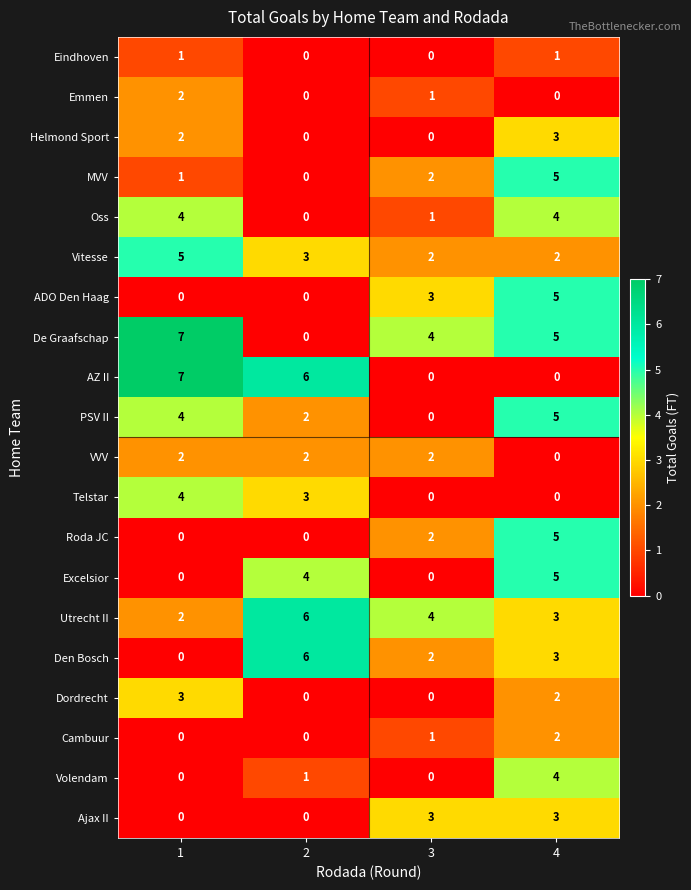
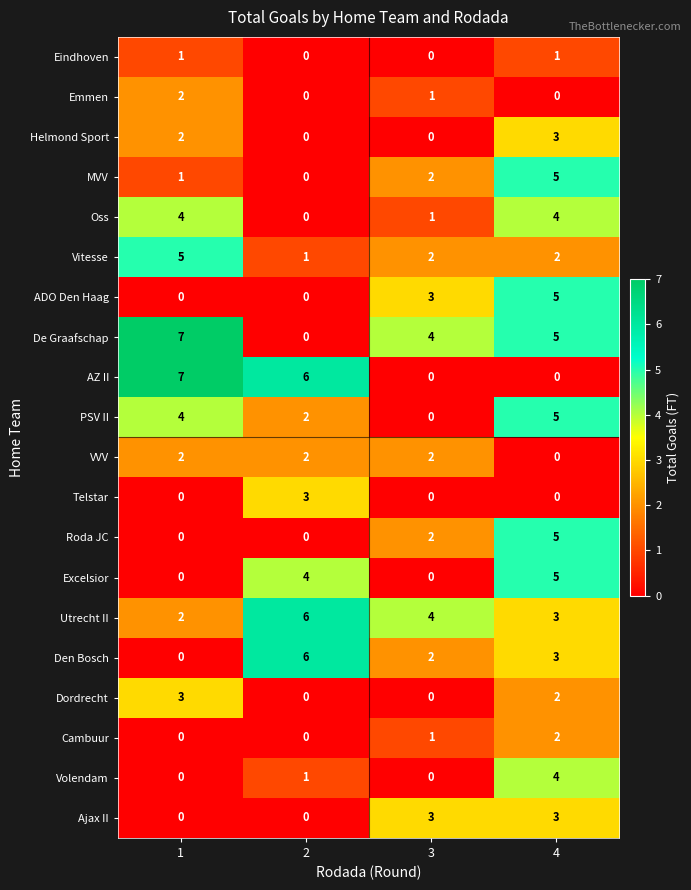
  {
    "Eindhoven": {
      "1": 1,
      "2": 0,
      "3": 0,
      "4": 1
    },
    "Emmen": {
      "1": 2,
      "2": 0,
      "3": 1,
      "4": 0
    },
    "Helmond Sport": {
      "1": 2,
      "2": 0,
      "3": 0,
      "4": 3
    },
    "MVV": {
      "1": 1,
      "2": 0,
      "3": 2,
      "4": 5
    },
    "Oss": {
      "1": 4,
      "2": 0,
      "3": 1,
      "4": 4
    },
    "Vitesse": {
      "1": 5,
-     "2": 3,
+     "2": 1,
      "3": 2,
      "4": 2
    },
    "ADO Den Haag": {
      "1": 0,
      "2": 0,
      "3": 3,
      "4": 5
    },
    "De Graafschap": {
      "1": 7,
      "2": 0,
      "3": 4,
      "4": 5
    },
    "AZ II": {
      "1": 7,
      "2": 6,
      "3": 0,
      "4": 0
    },
    "PSV II": {
      "1": 4,
      "2": 2,
      "3": 0,
      "4": 5
    },
    "VVV": {
      "1": 2,
      "2": 2,
      "3": 2,
      "4": 0
    },
    "Telstar": {
-     "1": 4,
+     "1": 0,
      "2": 3,
      "3": 0,
      "4": 0
    },
    "Roda JC": {
      "1": 0,
      "2": 0,
      "3": 2,
      "4": 5
    },
    "Excelsior": {
      "1": 0,
      "2": 4,
      "3": 0,
      "4": 5
    },
    "Utrecht II": {
      "1": 2,
      "2": 6,
      "3": 4,
      "4": 3
    },
    "Den Bosch": {
      "1": 0,
      "2": 6,
      "3": 2,
      "4": 3
    },
    "Dordrecht": {
      "1": 3,
      "2": 0,
      "3": 0,
      "4": 2
    },
    "Cambuur": {
      "1": 0,
      "2": 0,
      "3": 1,
      "4": 2
    },
    "Volendam": {
      "1": 0,
      "2": 1,
      "3": 0,
      "4": 4
    },
    "Ajax II": {
      "1": 0,
      "2": 0,
      "3": 3,
      "4": 3
    }
  }
